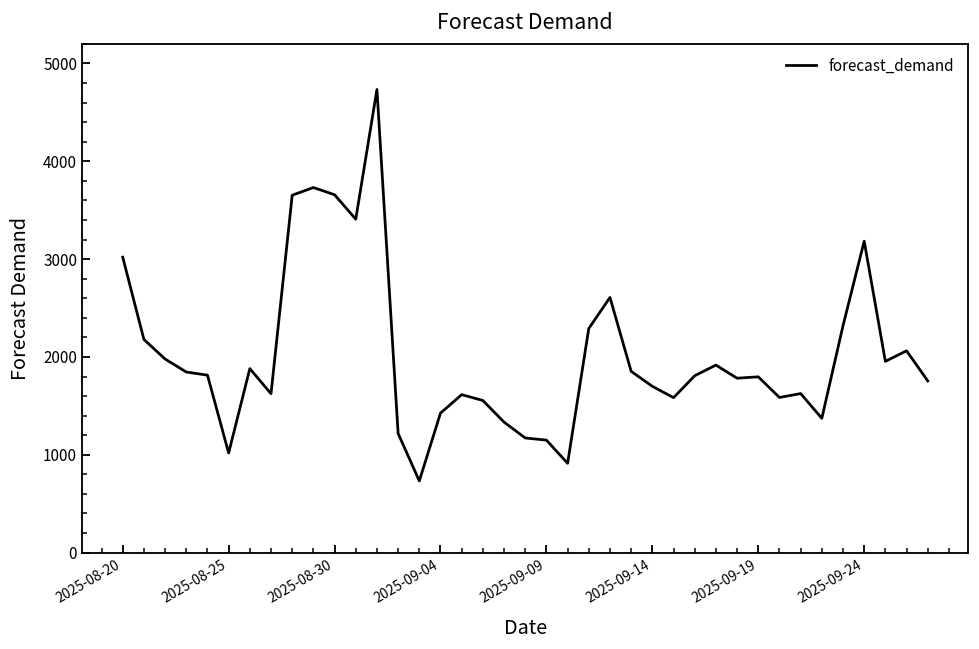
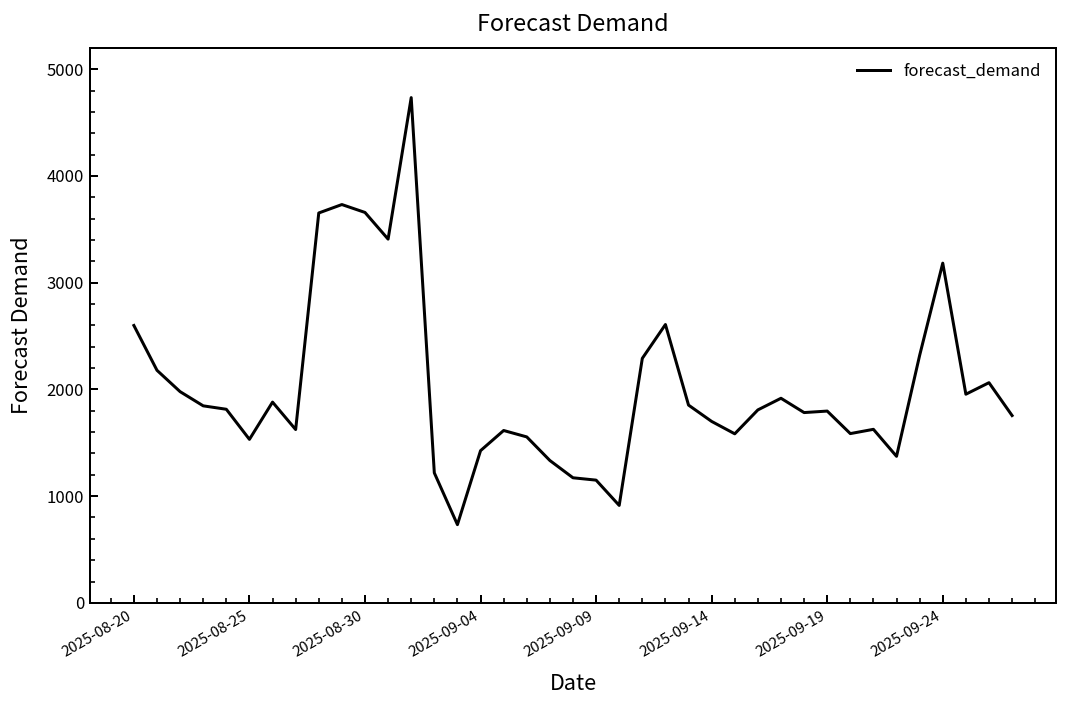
  {
-   "2025-08-20": 3000,
-   "2025-08-25": 1000,
+   "2025-08-20": 2600,
+   "2025-08-25": 1500,
    "2025-08-30": 3700,
    "2025-09-04": 1400,
    "2025-09-09": 1200,
    "2025-09-14": 1700,
    "2025-09-19": 1800,
    "2025-09-24": 3200
  }
